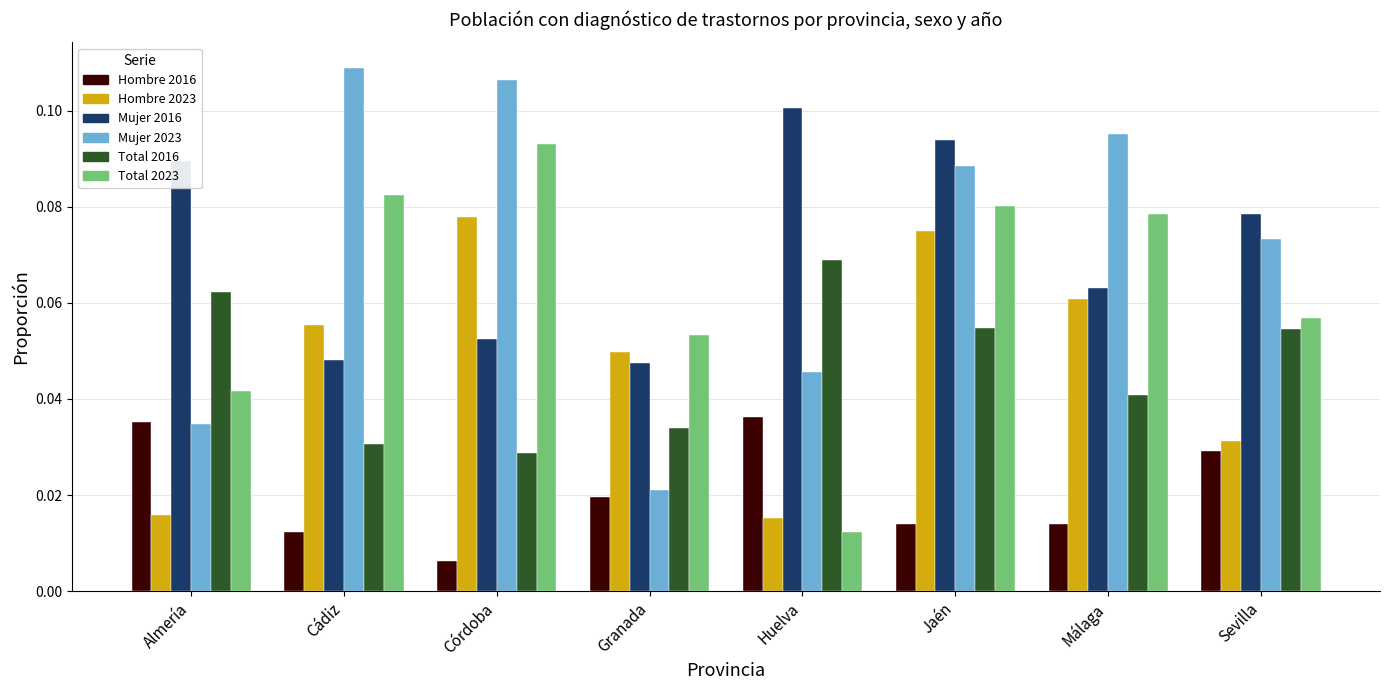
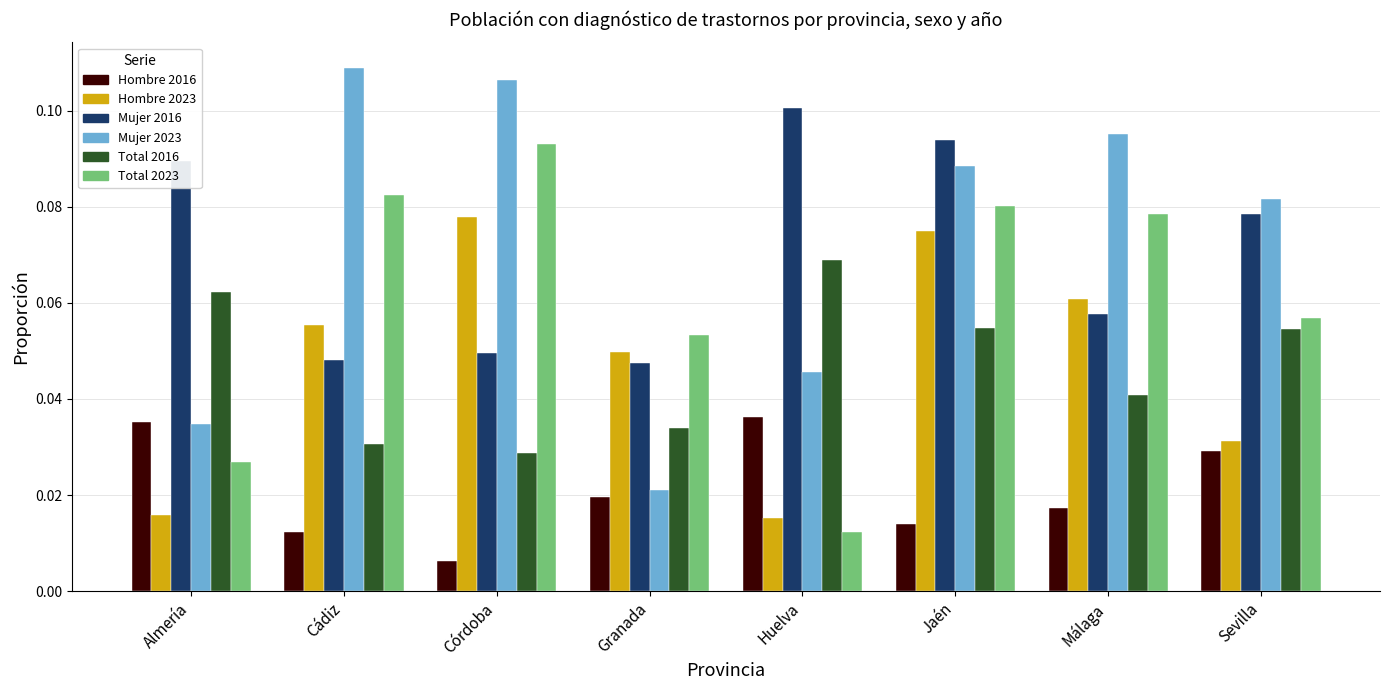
  {
    "Hombre 2016": {
      "Almería": 0.035,
      "Cádiz": 0.012,
      "Córdoba": 0.006,
      "Granada": 0.020,
      "Huelva": 0.036,
      "Jaén": 0.014,
-     "Málaga": 0.014,
+     "Málaga": 0.017,
      "Sevilla": 0.029
    },
    "Hombre 2023": {
      "Almería": 0.016,
      "Cádiz": 0.055,
      "Córdoba": 0.078,
      "Granada": 0.050,
      "Huelva": 0.015,
      "Jaén": 0.075,
      "Málaga": 0.061,
      "Sevilla": 0.031
    },
    "Mujer 2016": {
      "Cádiz": 0.048,
-     "Córdoba": 0.052,
+     "Córdoba": 0.050,
      "Granada": 0.048,
      "Huelva": 0.101,
      "Jaén": 0.094,
-     "Málaga": 0.063,
+     "Málaga": 0.058,
      "Sevilla": 0.078
    },
    "Mujer 2023": {
      "Almería": 0.035,
      "Cádiz": 0.109,
      "Córdoba": 0.106,
      "Granada": 0.021,
      "Huelva": 0.046,
      "Jaén": 0.089,
      "Málaga": 0.095,
-     "Sevilla": 0.073
+     "Sevilla": 0.082
    },
    "Total 2016": {
      "Almería": 0.062,
      "Cádiz": 0.031,
      "Córdoba": 0.029,
      "Granada": 0.034,
      "Huelva": 0.069,
      "Jaén": 0.055,
      "Málaga": 0.041,
      "Sevilla": 0.055
    },
    "Total 2023": {
-     "Almería": 0.042,
+     "Almería": 0.027,
      "Cádiz": 0.082,
      "Córdoba": 0.093,
      "Granada": 0.053,
      "Huelva": 0.012,
      "Jaén": 0.080,
      "Málaga": 0.078,
      "Sevilla": 0.057
    }
  }
